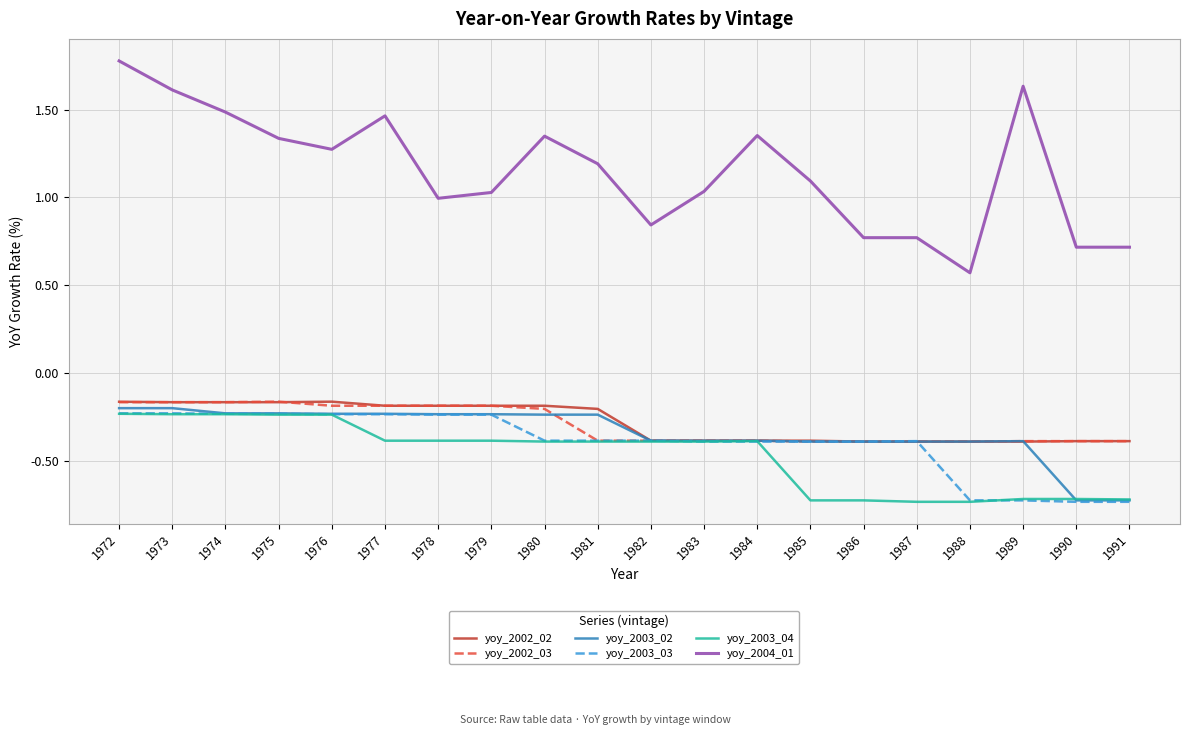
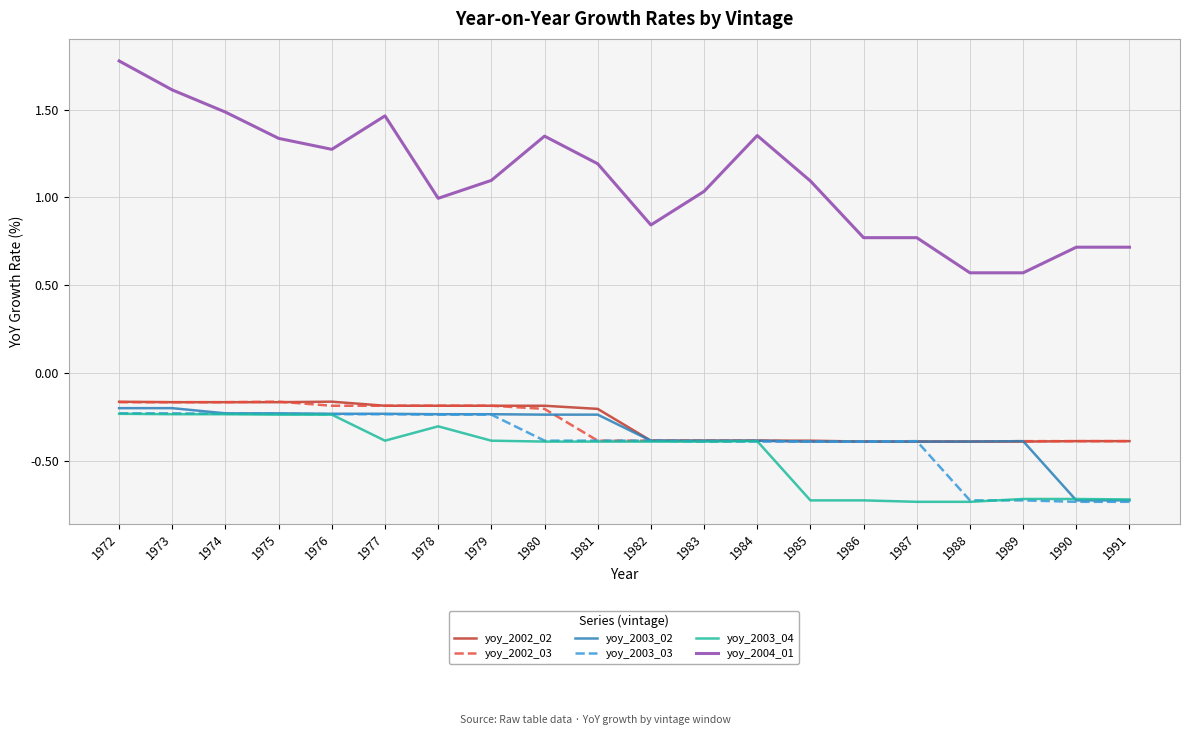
  {
    "yoy_2003_04": {
      "1977": -0.38,
-     "1978": -0.38,
+     "1978": -0.30,
      "1979": -0.38,
      "1985": -0.72,
      "1986": -0.72,
      "1987": -0.73
    },
    "yoy_2004_01": {
      "1972": 1.78,
      "1973": 1.61,
      "1974": 1.49,
      "1975": 1.34,
      "1976": 1.27,
      "1977": 1.46,
      "1978": 1.00,
-     "1979": 1.03,
+     "1979": 1.10,
      "1980": 1.35,
      "1981": 1.19,
      "1982": 0.84,
      "1983": 1.03,
      "1984": 1.35,
      "1985": 1.09,
      "1986": 0.77,
      "1987": 0.77,
      "1988": 0.57,
-     "1989": 1.63,
+     "1989": 0.57,
      "1990": 0.72,
      "1991": 0.72
    }
  }
